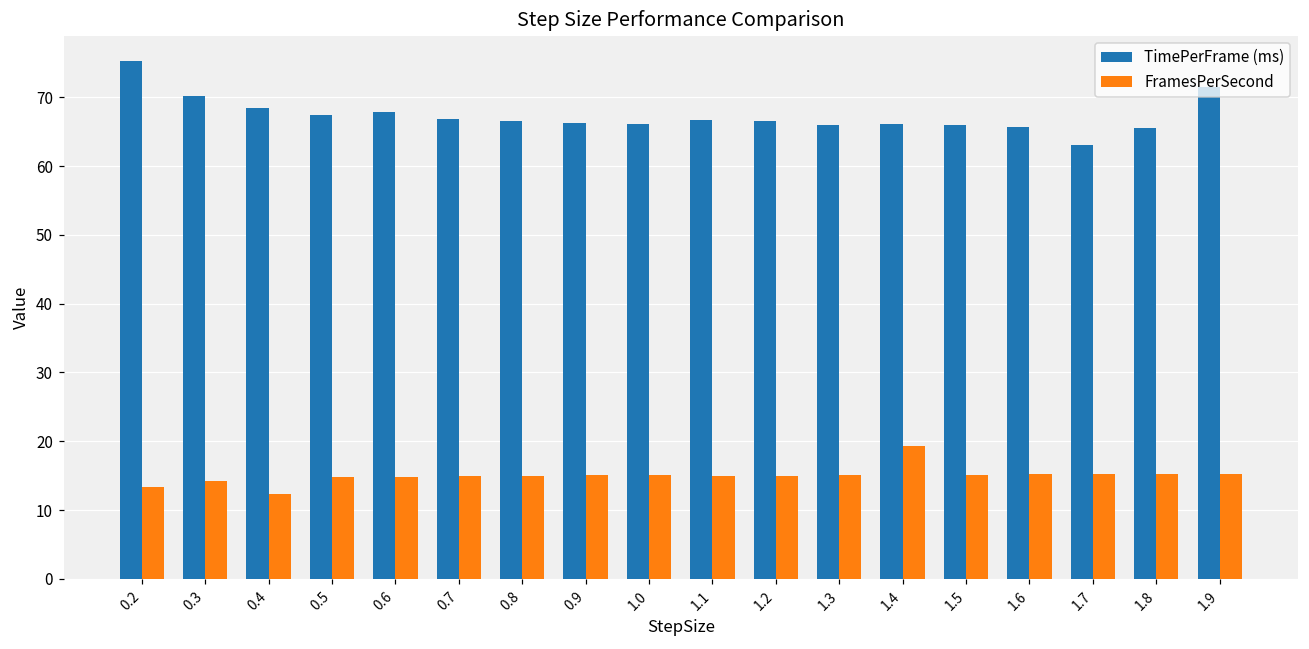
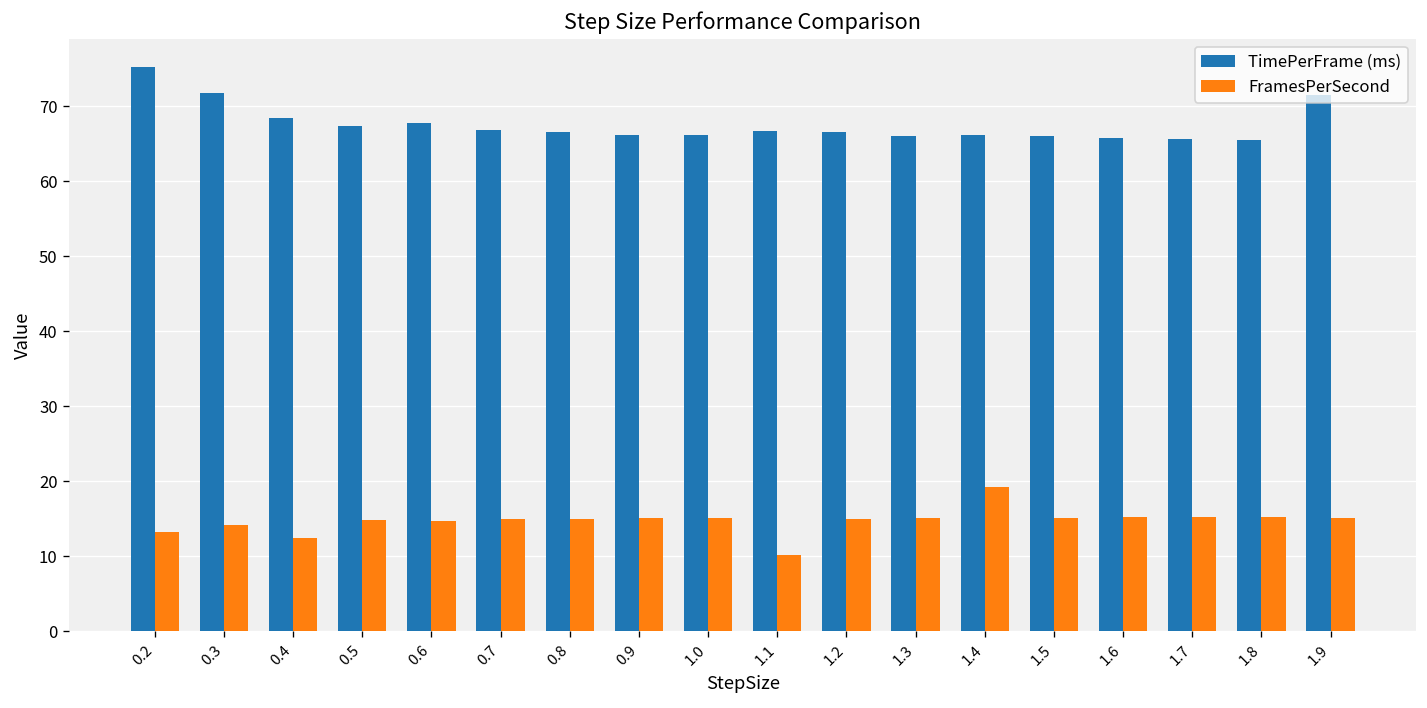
  {
    "TimePerFrame (ms)": {
      "0.2": 75,
-     "0.3": 70,
+     "0.3": 72,
      "0.4": 68,
      "0.5": 67,
      "0.6": 68,
      "0.7": 67,
      "0.8": 67,
      "0.9": 66,
      "1.0": 66,
      "1.1": 67,
      "1.2": 67,
      "1.3": 66,
      "1.4": 66,
      "1.5": 66,
      "1.6": 66,
-     "1.7": 63,
+     "1.7": 66,
      "1.8": 66
    },
    "FramesPerSecond": {
      "0.2": 13,
      "0.3": 14,
      "0.4": 12,
      "0.5": 15,
      "0.6": 15,
      "0.7": 15,
      "0.8": 15,
      "0.9": 15,
      "1.0": 15,
-     "1.1": 15,
+     "1.1": 10,
      "1.2": 15,
      "1.3": 15,
      "1.4": 19,
      "1.5": 15,
      "1.6": 15,
      "1.7": 15,
      "1.8": 15,
      "1.9": 15
    }
  }
